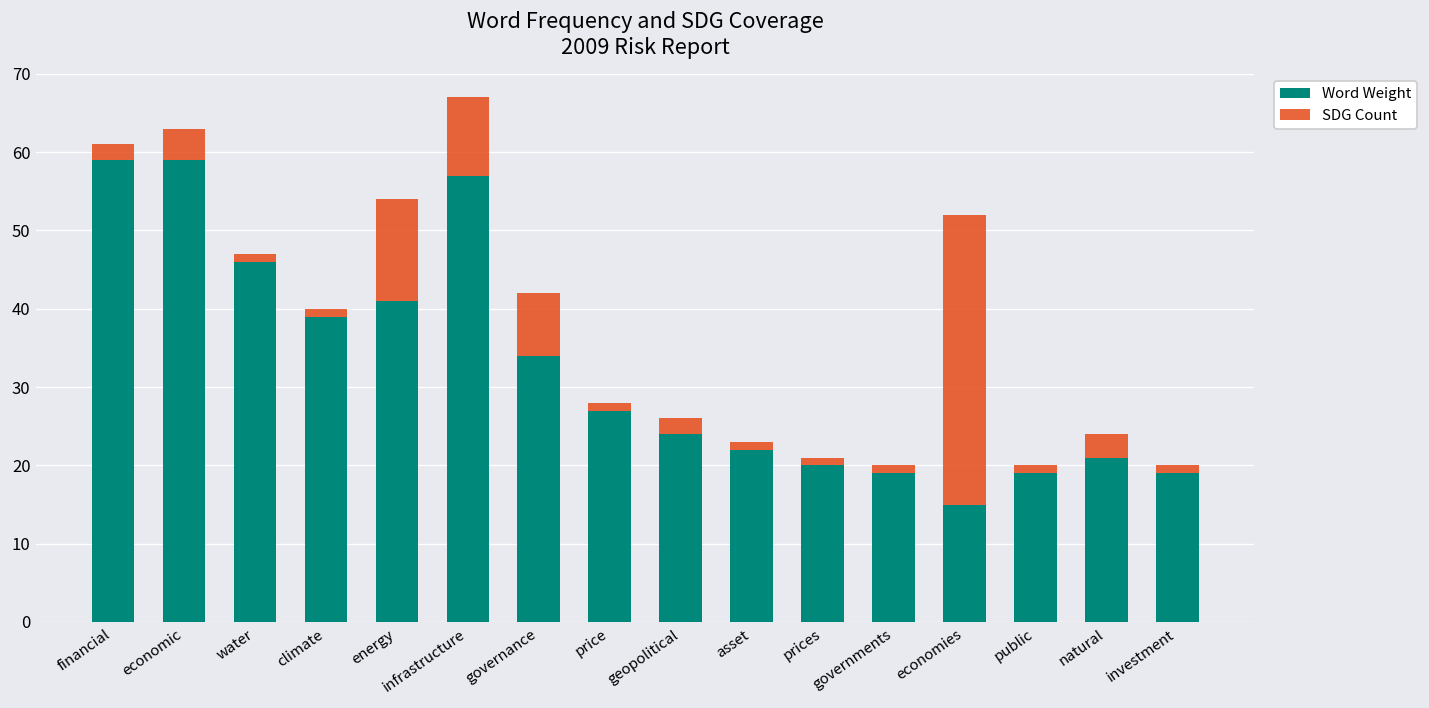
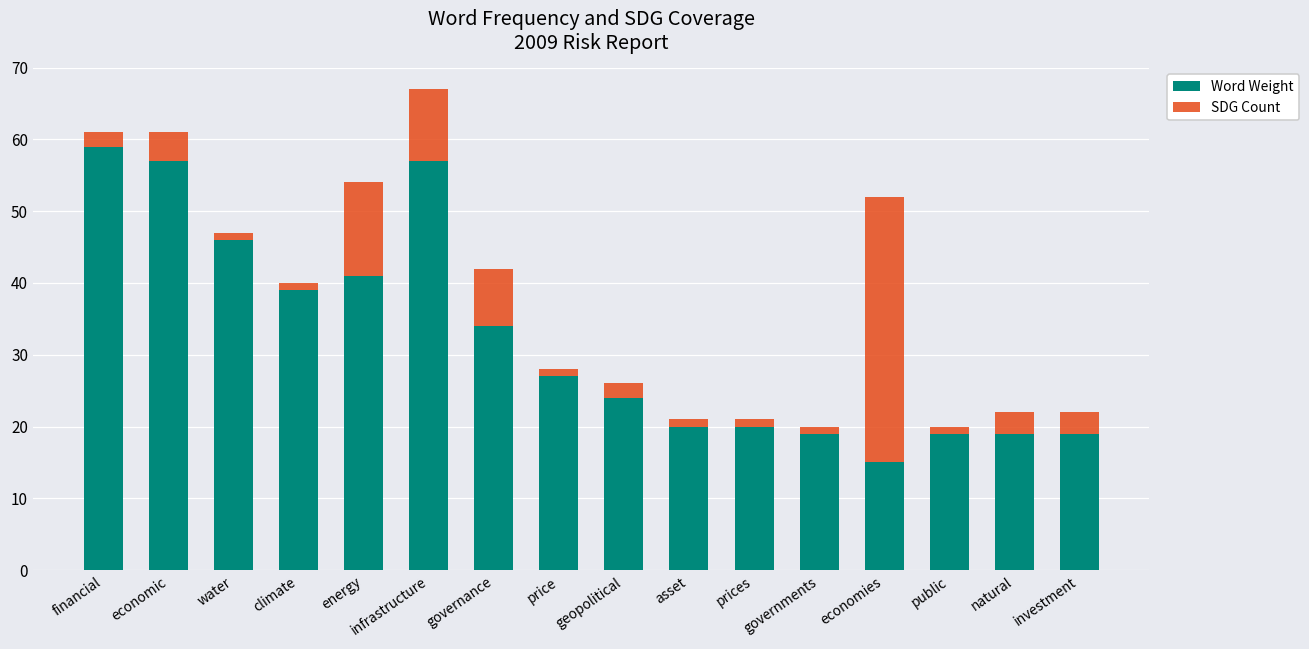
  {
    "Word Weight": {
      "financial": 59,
-     "economic": 59,
+     "economic": 57,
      "water": 46,
      "climate": 39,
      "energy": 41,
      "infrastructure": 57,
      "governance": 34,
      "price": 27,
      "geopolitical": 24,
-     "asset": 22,
+     "asset": 20,
      "prices": 20,
      "governments": 19,
      "economies": 15,
      "public": 19,
-     "natural": 21,
+     "natural": 19,
      "investment": 19
    },
    "SDG Count": {
      "financial": 2,
      "economic": 4,
      "water": 1,
      "climate": 1,
      "energy": 13,
      "infrastructure": 10,
      "governance": 8,
      "price": 1,
      "geopolitical": 2,
      "asset": 1,
      "prices": 1,
      "governments": 1,
      "economies": 37,
      "public": 1,
      "natural": 3,
-     "investment": 1
+     "investment": 3
    }
  }
